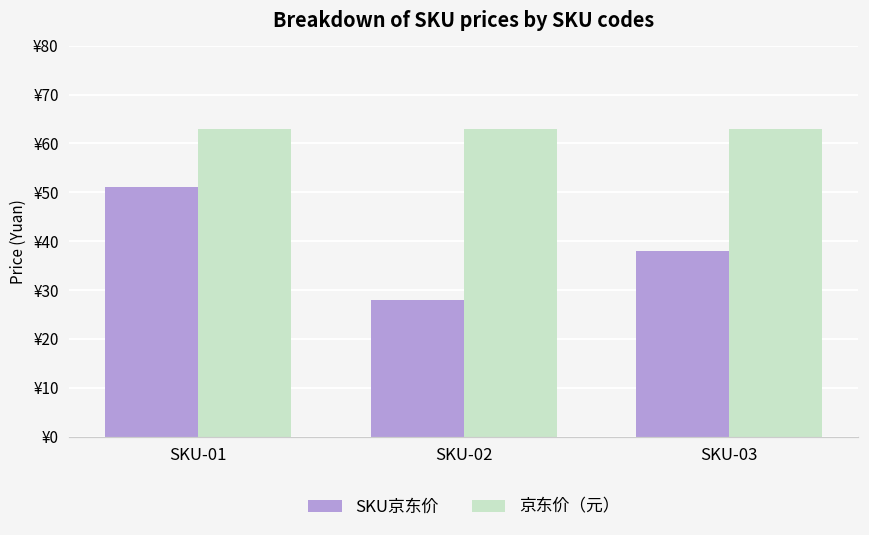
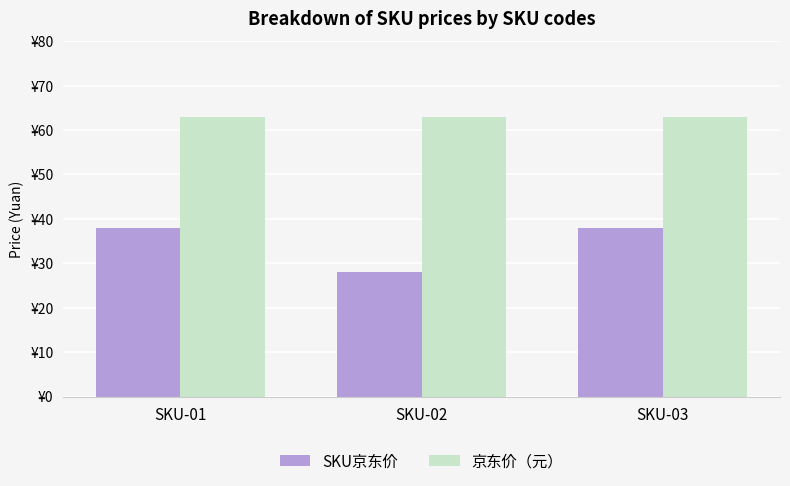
  {
    "SKU京东价": {
-     "SKU-01": "¥51",
+     "SKU-01": "¥38",
      "SKU-02": "¥28",
      "SKU-03": "¥38"
    },
    "京东价（元）": {
      "SKU-01": "¥63",
      "SKU-02": "¥63",
      "SKU-03": "¥63"
    }
  }
